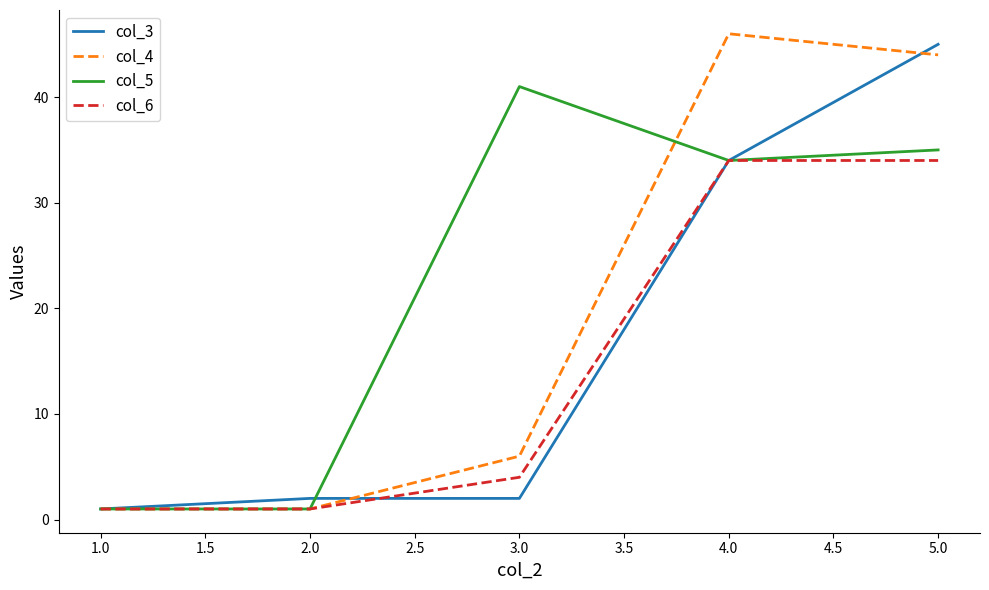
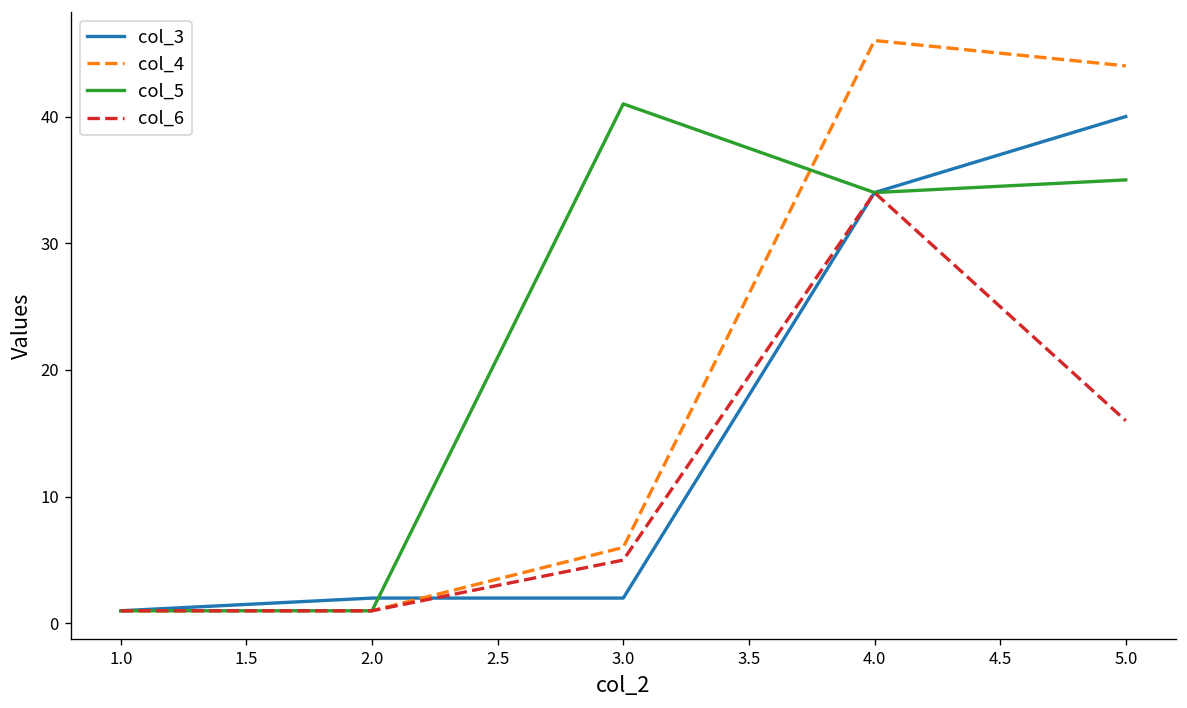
  {
    "col_3": {
      "2.0": 2,
      "3.0": 2,
-     "5.0": 45
+     "5.0": 40
    },
    "col_4": {
      "3.0": 6,
      "4.0": 46,
      "5.0": 44
    },
    "col_5": {
      "3.0": 41,
      "5.0": 35
    },
    "col_6": {
-     "3.0": 4,
-     "5.0": 34
+     "3.0": 5,
+     "5.0": 16
    }
  }
